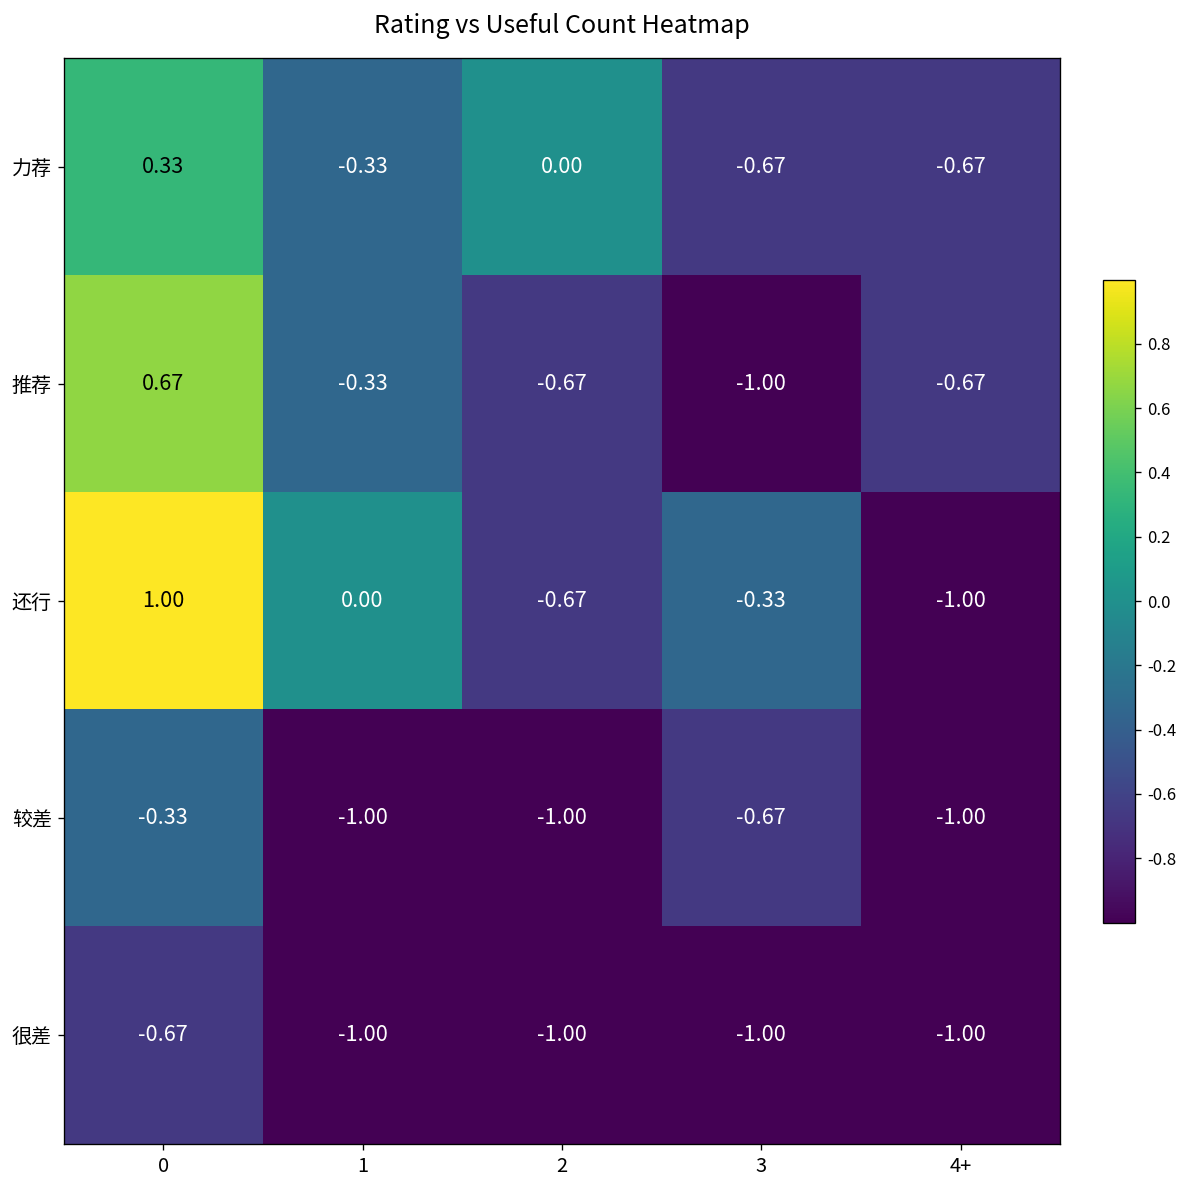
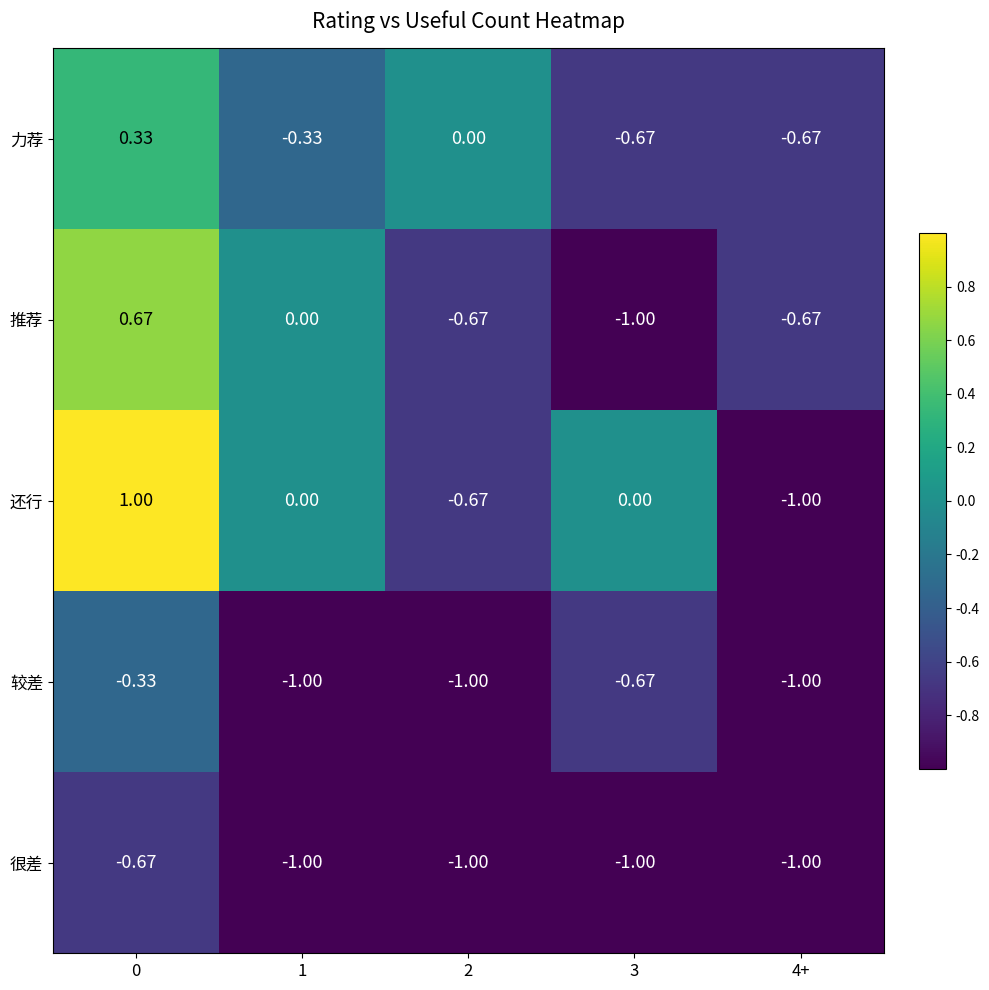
  {
    "力荐": {
      "0": 0.33,
      "1": -0.33,
      "2": 0.00,
      "3": -0.67,
      "4+": -0.67
    },
    "推荐": {
      "0": 0.67,
-     "1": -0.33,
+     "1": 0.00,
      "2": -0.67,
      "3": -1.00,
      "4+": -0.67
    },
    "还行": {
      "0": 1.00,
      "1": 0.00,
      "2": -0.67,
-     "3": -0.33,
+     "3": 0.00,
      "4+": -1.00
    },
    "较差": {
      "0": -0.33,
      "1": -1.00,
      "2": -1.00,
      "3": -0.67,
      "4+": -1.00
    },
    "很差": {
      "0": -0.67,
      "1": -1.00,
      "2": -1.00,
      "3": -1.00,
      "4+": -1.00
    }
  }
